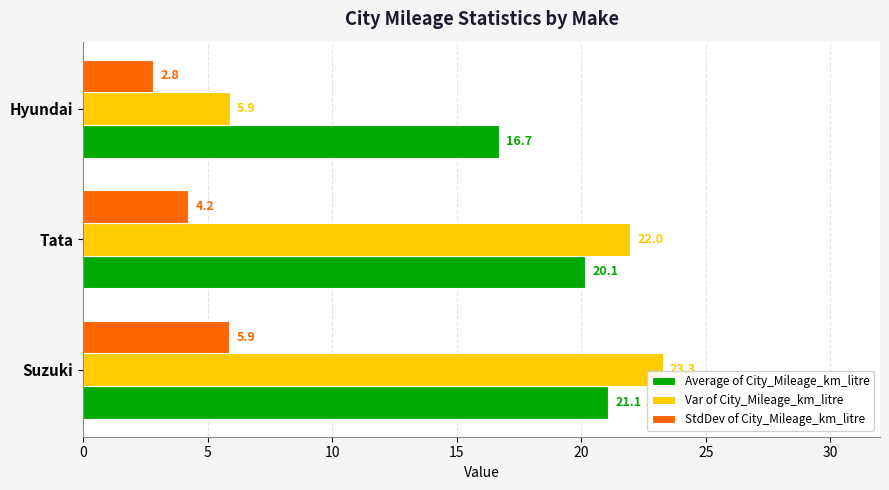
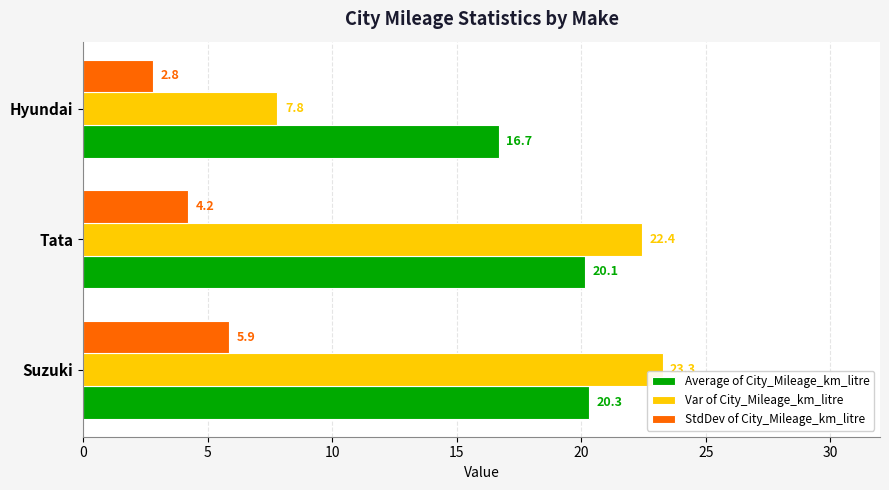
  {
    "Average of City_Mileage_km_litre": {
      "Hyundai": 16.7,
      "Tata": 20.1,
-     "Suzuki": 21.1
+     "Suzuki": 20.3
    },
    "Var of City_Mileage_km_litre": {
-     "Hyundai": 5.9,
-     "Tata": 22.0
+     "Hyundai": 7.8,
+     "Tata": 22.4
    },
    "StdDev of City_Mileage_km_litre": {
      "Hyundai": 2.8,
      "Tata": 4.2,
      "Suzuki": 5.9
    }
  }
